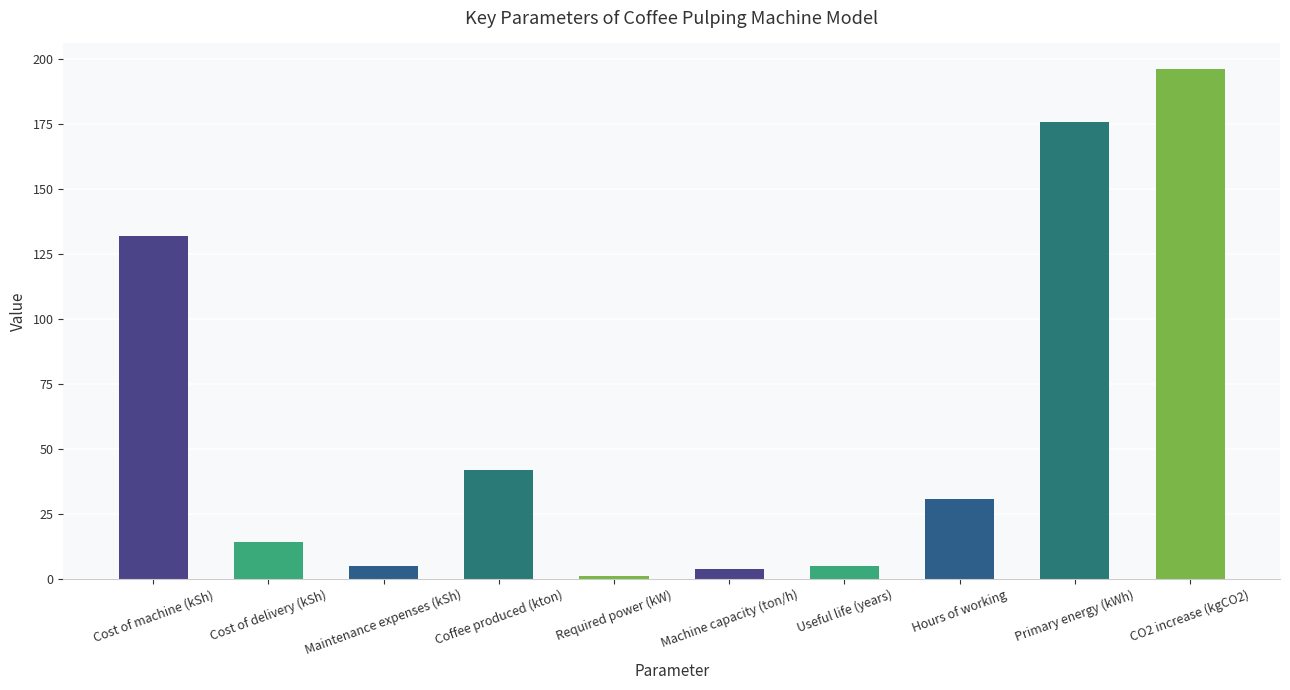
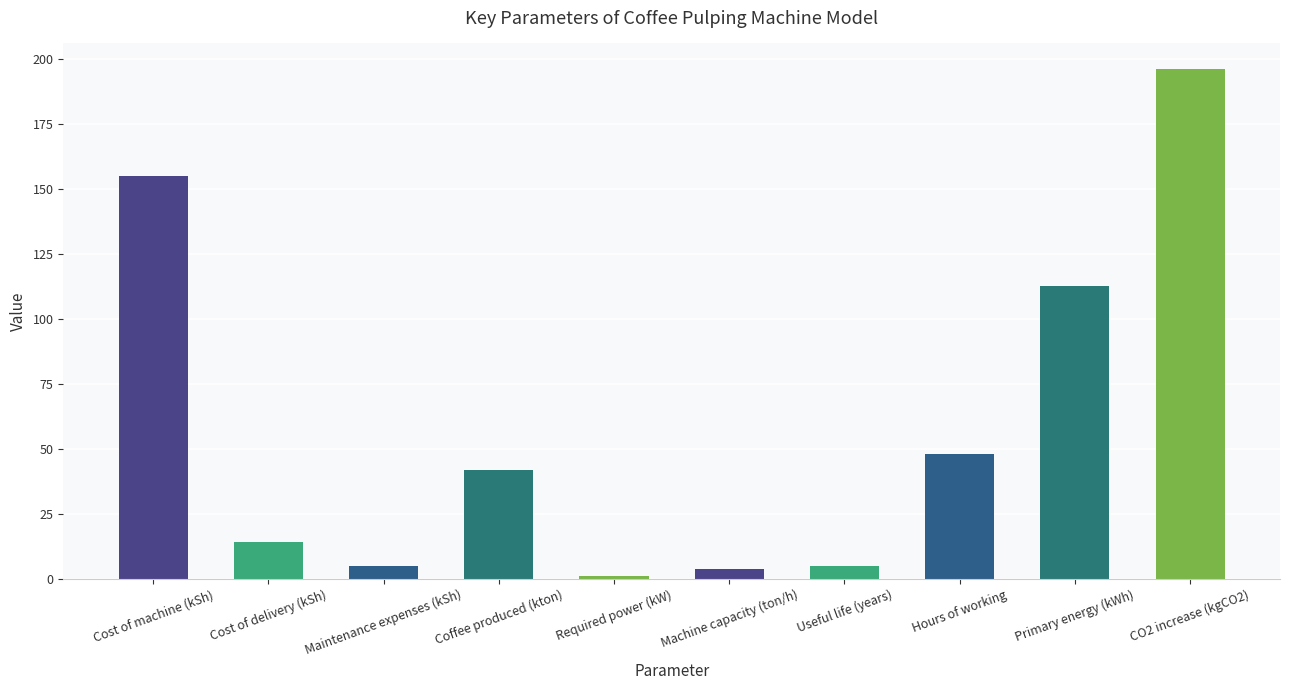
  {
-   "Cost of machine (kSh)": 132,
+   "Cost of machine (kSh)": 155,
    "Cost of delivery (kSh)": 14,
    "Maintenance expenses (kSh)": 5,
    "Coffee produced (kton)": 42,
    "Required power (kW)": 1,
    "Machine capacity (ton/h)": 4,
    "Useful life (years)": 5,
-   "Hours of working": 31,
-   "Primary energy (kWh)": 176,
+   "Hours of working": 48,
+   "Primary energy (kWh)": 113,
    "CO2 increase (kgCO2)": 196
  }
